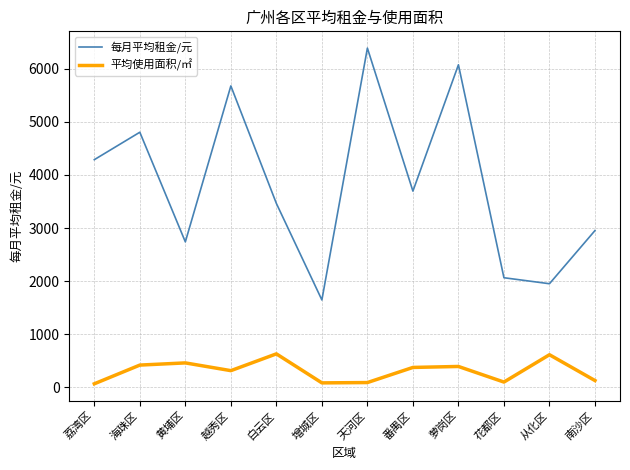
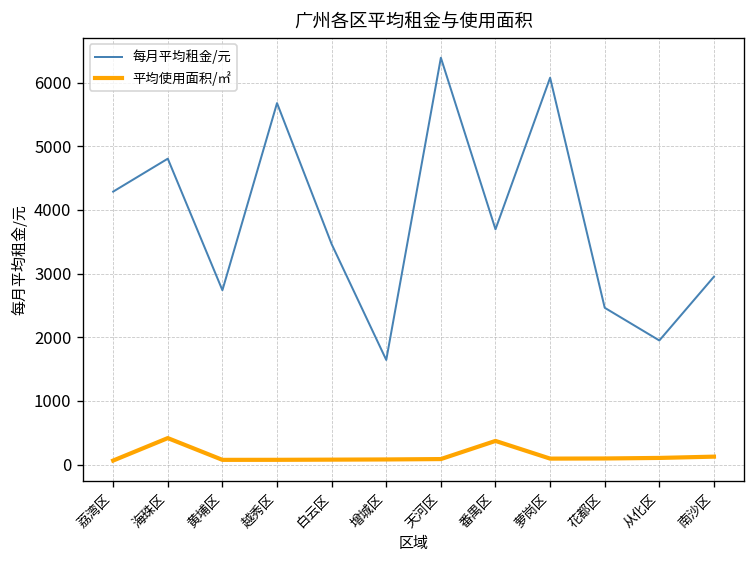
  {
    "每月平均租金/元": {
      "荔湾区": 4300,
      "海珠区": 4800,
      "黄埔区": 2700,
      "越秀区": 5700,
      "白云区": 3500,
      "增城区": 1600,
      "天河区": 6400,
      "番禺区": 3700,
      "萝岗区": 6100,
-     "花都区": 2100,
+     "花都区": 2500,
      "从化区": 1900,
      "南沙区": 3000
    },
    "平均使用面积/㎡": {
      "荔湾区": 100,
      "海珠区": 400,
-     "黄埔区": 500,
-     "越秀区": 300,
-     "白云区": 600,
+     "黄埔区": 100,
+     "越秀区": 100,
+     "白云区": 100,
      "增城区": 100,
      "天河区": 100,
      "番禺区": 400,
-     "萝岗区": 400,
+     "萝岗区": 100,
      "花都区": 100,
-     "从化区": 600,
+     "从化区": 100,
      "南沙区": 100
    }
  }
